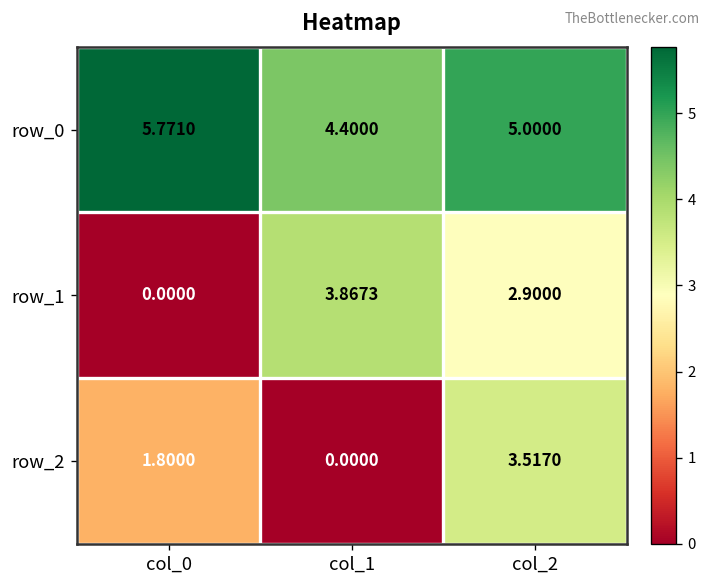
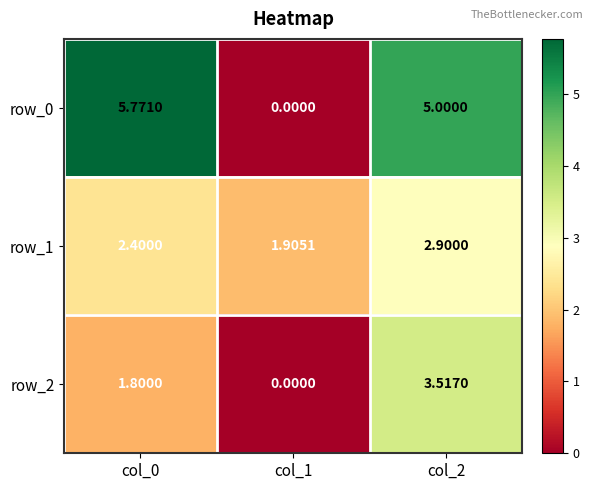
  {
    "row_0": {
      "col_0": 5.7710,
-     "col_1": 4.4000,
+     "col_1": 0.0000,
      "col_2": 5.0000
    },
    "row_1": {
-     "col_0": 0.0000,
-     "col_1": 3.8673,
+     "col_0": 2.4000,
+     "col_1": 1.9051,
      "col_2": 2.9000
    },
    "row_2": {
      "col_0": 1.8000,
      "col_1": 0.0000,
      "col_2": 3.5170
    }
  }
